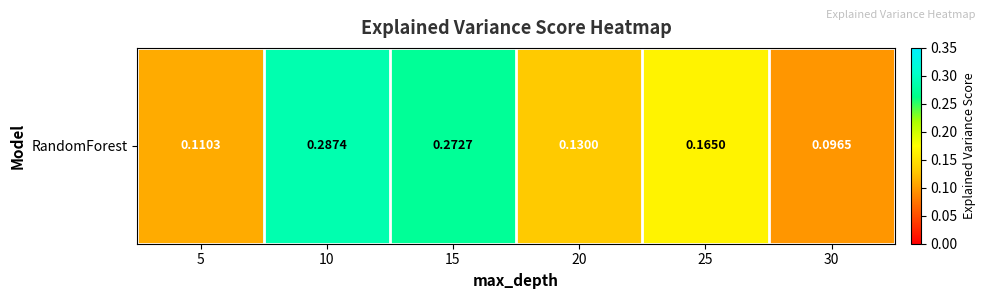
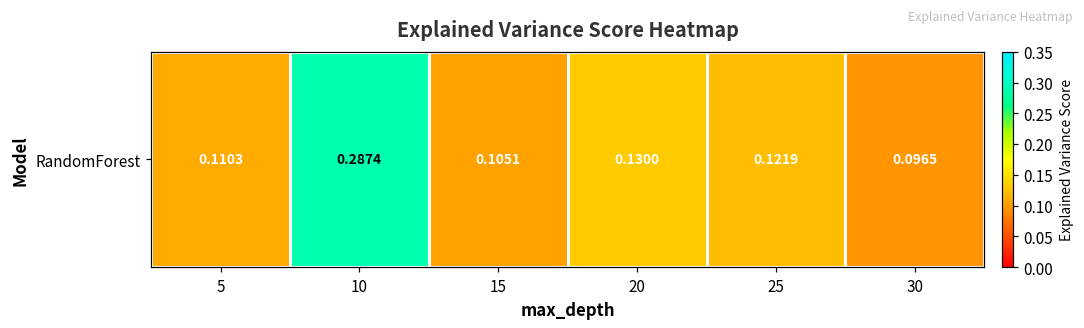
  {
    "RandomForest": {
      "5": 0.1103,
      "10": 0.2874,
-     "15": 0.2727,
+     "15": 0.1051,
      "20": 0.1300,
-     "25": 0.1650,
+     "25": 0.1219,
      "30": 0.0965
    }
  }
